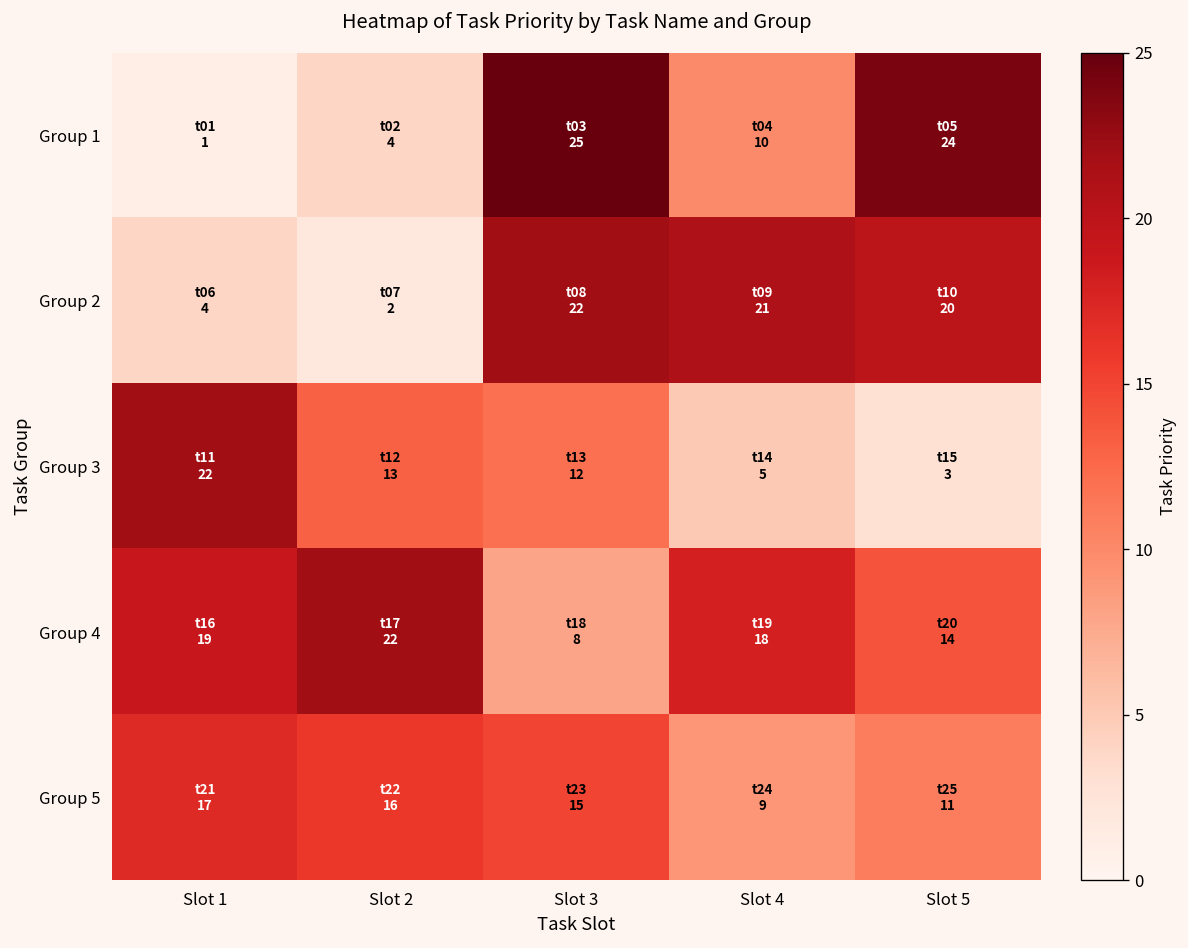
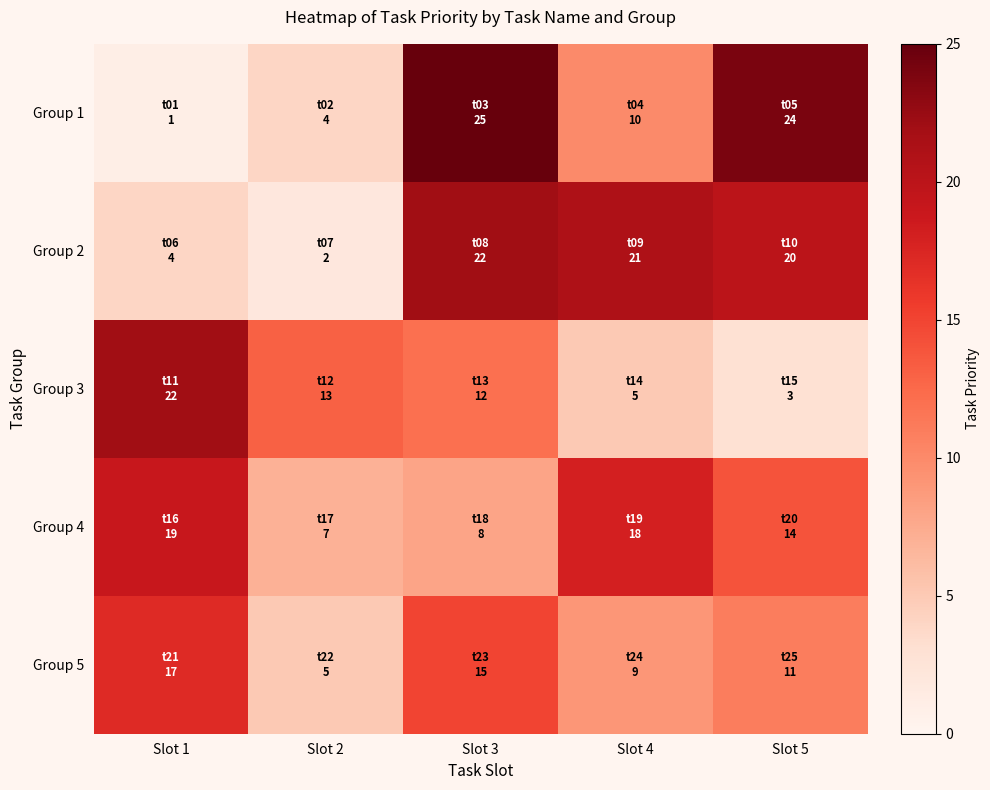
  {
    "Group 1": {
      "Slot 1": 1,
      "Slot 2": 4,
      "Slot 3": 25,
      "Slot 4": 10,
      "Slot 5": 24
    },
    "Group 2": {
      "Slot 1": 4,
      "Slot 2": 2,
      "Slot 3": 22,
      "Slot 4": 21,
      "Slot 5": 20
    },
    "Group 3": {
      "Slot 1": 22,
      "Slot 2": 13,
      "Slot 3": 12,
      "Slot 4": 5,
      "Slot 5": 3
    },
    "Group 4": {
      "Slot 1": 19,
-     "Slot 2": 22,
+     "Slot 2": 7,
      "Slot 3": 8,
      "Slot 4": 18,
      "Slot 5": 14
    },
    "Group 5": {
      "Slot 1": 17,
-     "Slot 2": 16,
+     "Slot 2": 5,
      "Slot 3": 15,
      "Slot 4": 9,
      "Slot 5": 11
    }
  }
